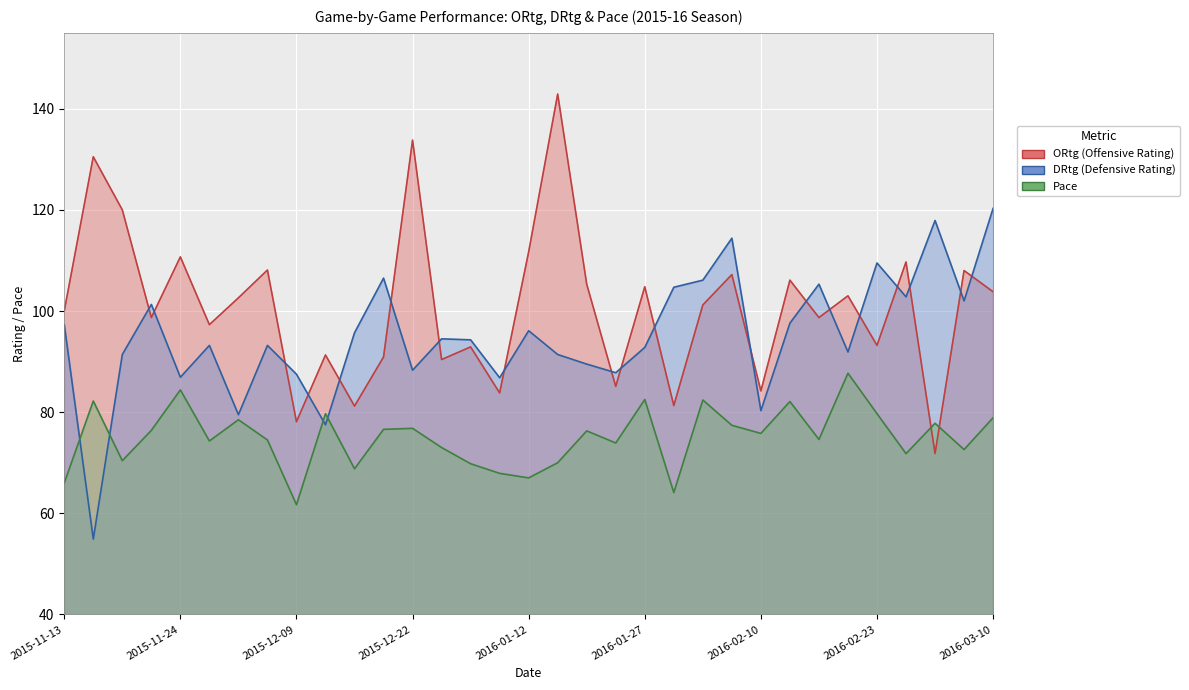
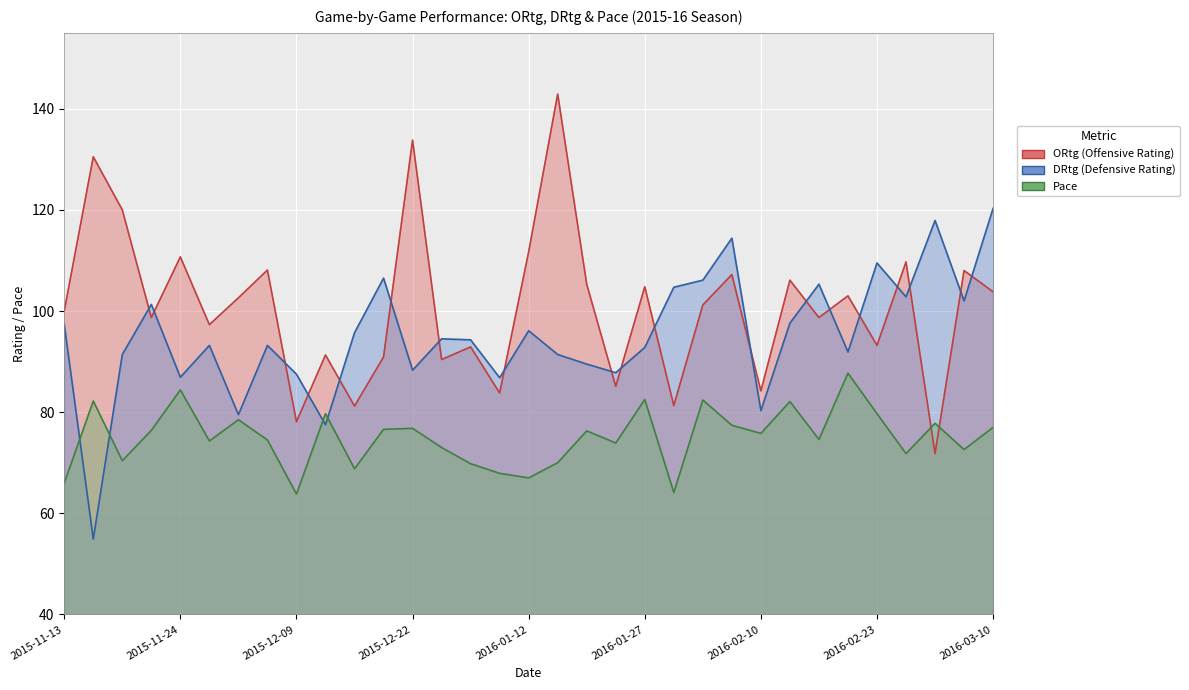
  {
    "Pace": {
      "2015-11-13": 66,
      "2015-11-24": 84,
-     "2015-12-09": 62,
+     "2015-12-09": 64,
      "2015-12-22": 77,
      "2016-01-12": 67,
      "2016-01-27": 83,
      "2016-02-10": 76,
      "2016-02-23": 80,
-     "2016-03-10": 79
+     "2016-03-10": 77
    }
  }
